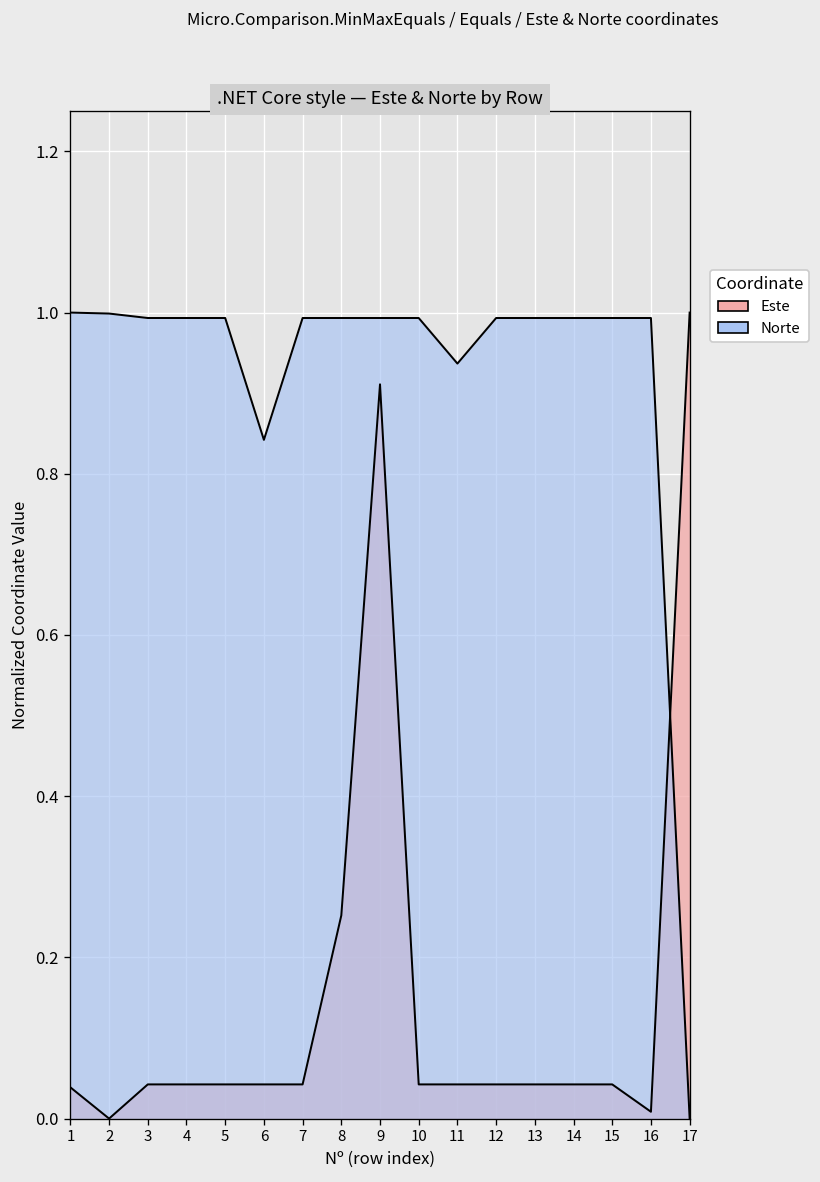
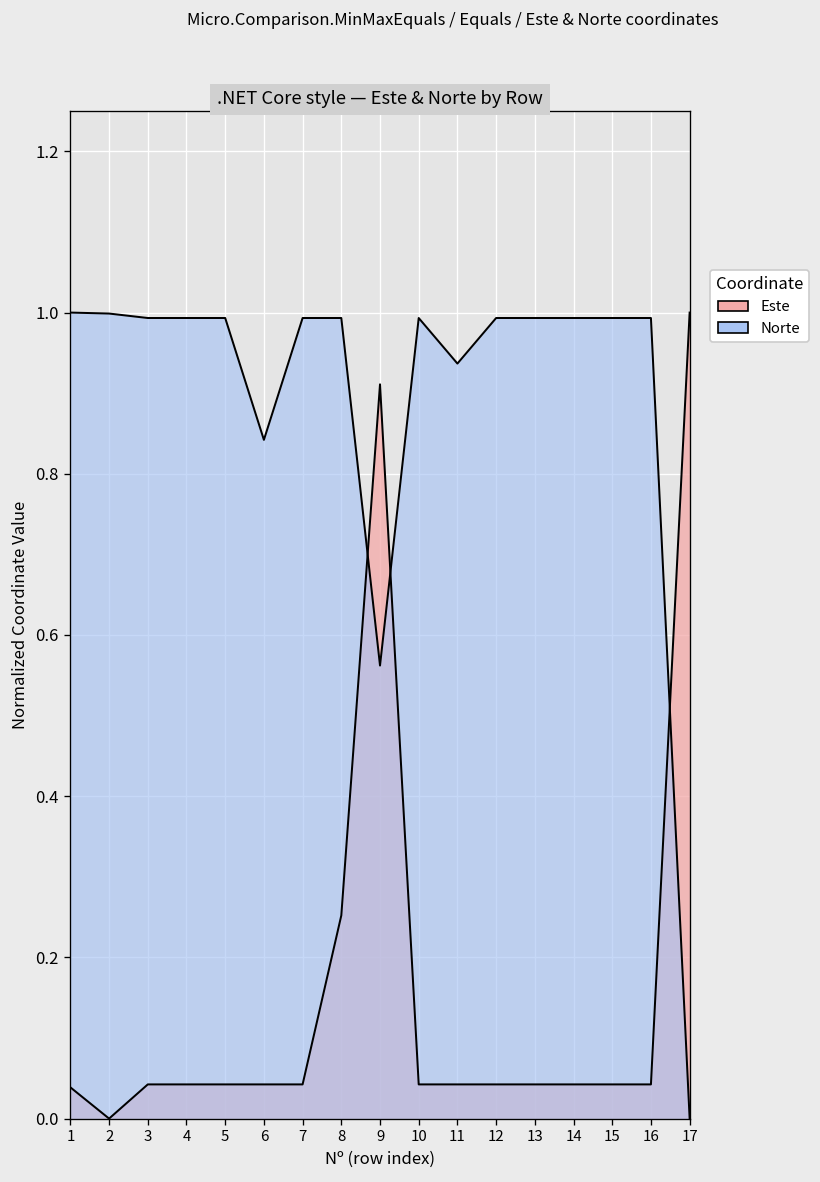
  {
    "Este": {
      "1": 0.04,
      "2": 0.00,
      "3": 0.04,
      "4": 0.04,
      "5": 0.04,
      "6": 0.04,
      "7": 0.04,
      "8": 0.25,
      "9": 0.91,
      "10": 0.04,
      "11": 0.04,
      "12": 0.04,
      "13": 0.04,
      "14": 0.04,
      "15": 0.04,
-     "16": 0.01,
+     "16": 0.04,
      "17": 1.00
    },
    "Norte": {
      "1": 1.00,
      "2": 1.00,
      "3": 0.99,
      "4": 0.99,
      "5": 0.99,
      "6": 0.84,
      "7": 0.99,
      "8": 0.99,
-     "9": 0.99,
+     "9": 0.56,
      "10": 0.99,
      "11": 0.94,
      "12": 0.99,
      "13": 0.99,
      "14": 0.99,
      "15": 0.99,
      "16": 0.99,
      "17": 0.00
    }
  }
